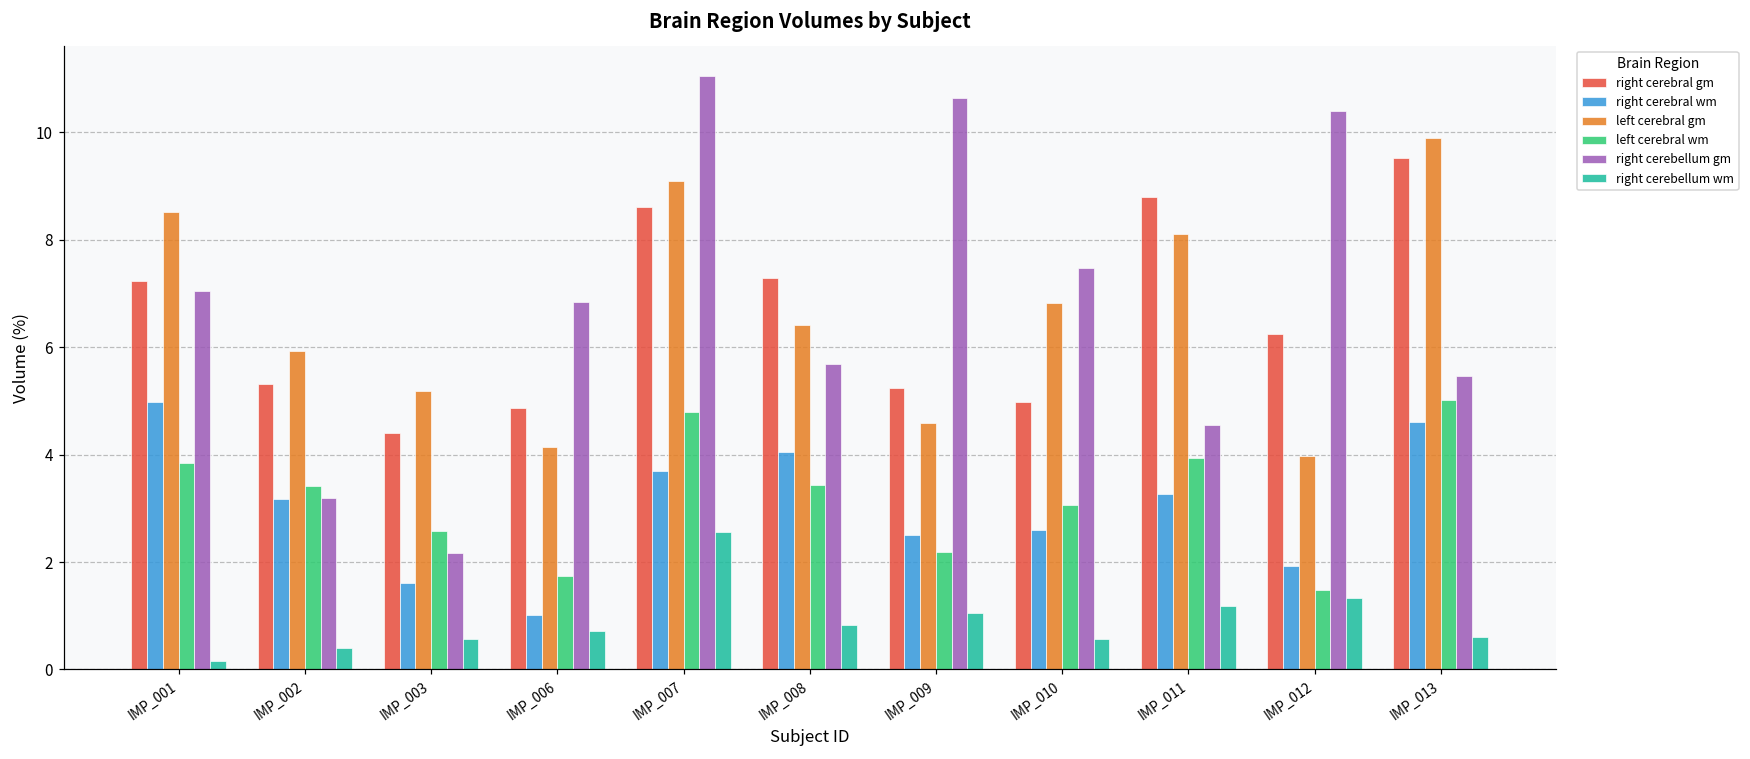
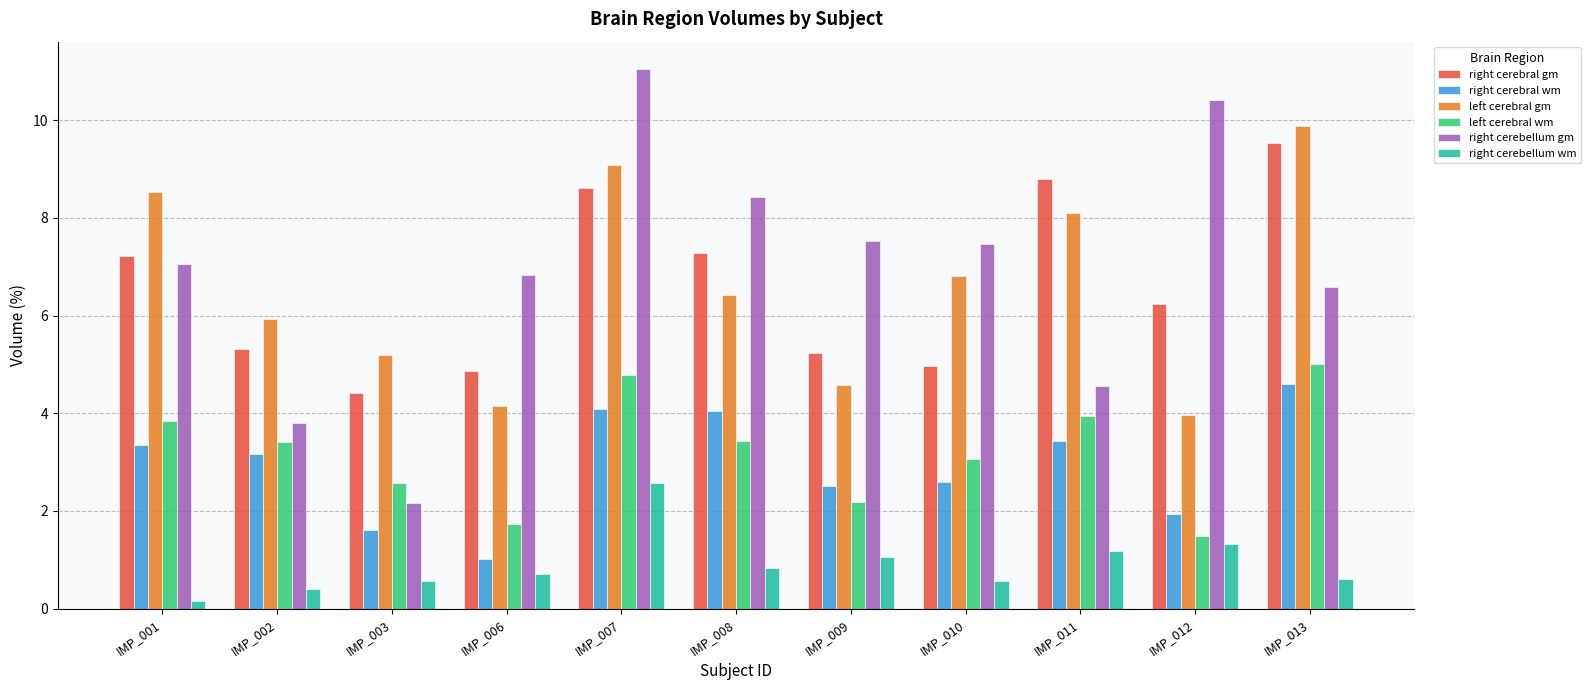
  {
    "right cerebral wm": {
-     "IMP_001": 5.0,
+     "IMP_001": 3.3,
      "IMP_002": 3.2,
      "IMP_003": 1.6,
      "IMP_006": 1.0,
-     "IMP_007": 3.7,
+     "IMP_007": 4.1,
      "IMP_008": 4.1,
      "IMP_009": 2.5,
      "IMP_010": 2.6,
-     "IMP_011": 3.3,
+     "IMP_011": 3.4,
      "IMP_012": 1.9,
      "IMP_013": 4.6
    },
    "right cerebellum gm": {
      "IMP_001": 7.0,
-     "IMP_002": 3.2,
+     "IMP_002": 3.8,
      "IMP_003": 2.2,
      "IMP_006": 6.8,
      "IMP_007": 11.1,
-     "IMP_008": 5.7,
-     "IMP_009": 10.6,
+     "IMP_008": 8.4,
+     "IMP_009": 7.5,
      "IMP_010": 7.5,
      "IMP_011": 4.6,
      "IMP_012": 10.4,
-     "IMP_013": 5.5
+     "IMP_013": 6.6
    }
  }
